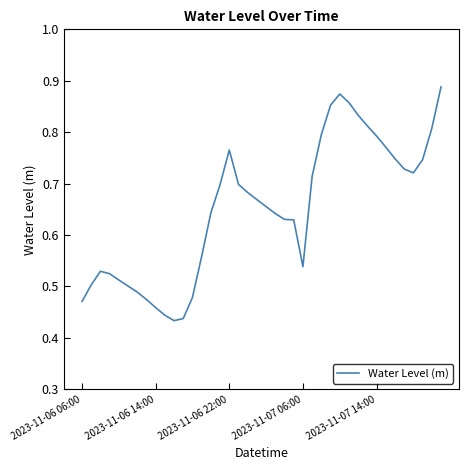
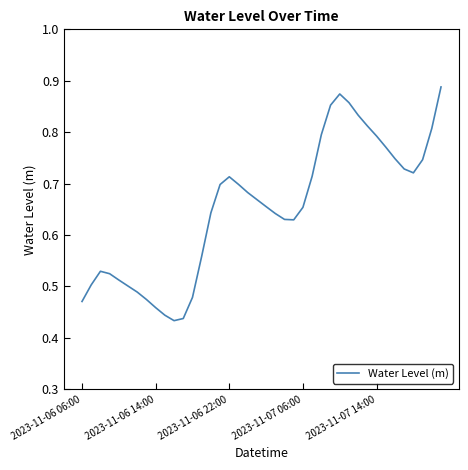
  {
    "2023-11-06 06:00": 0.47,
    "2023-11-06 14:00": 0.46,
-   "2023-11-06 22:00": 0.77,
-   "2023-11-07 06:00": 0.54,
+   "2023-11-06 22:00": 0.71,
+   "2023-11-07 06:00": 0.65,
    "2023-11-07 14:00": 0.79
  }
